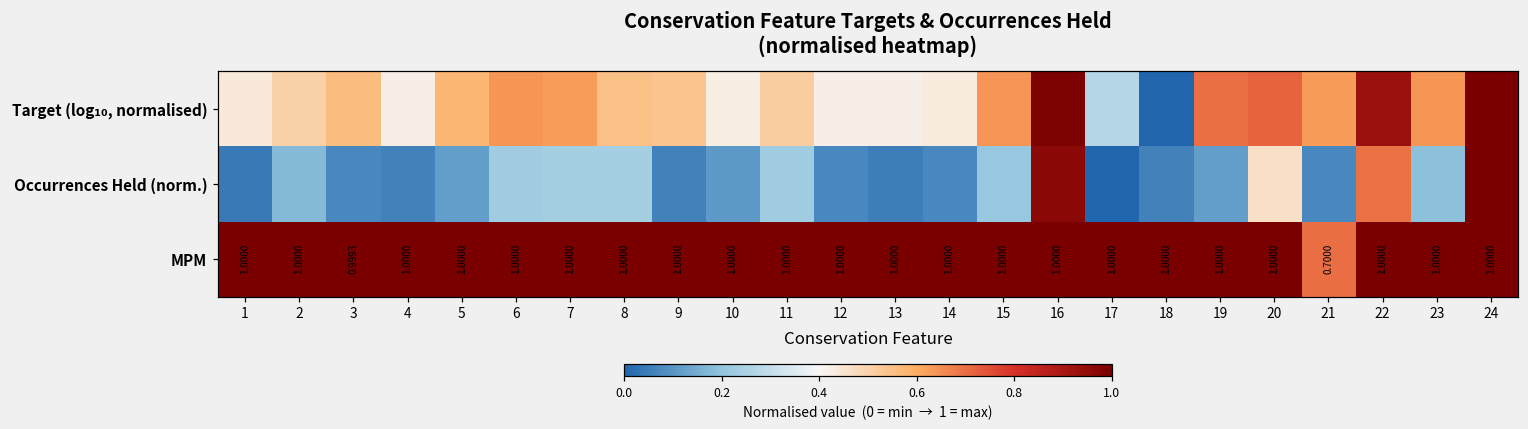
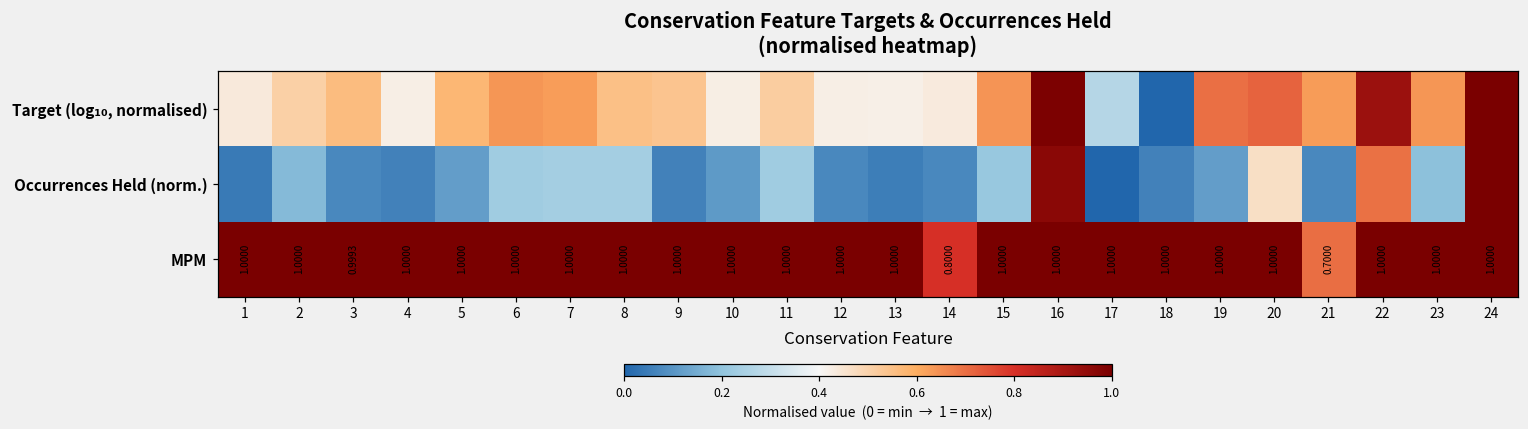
  {
    "MPM": {
      "1": 1.0000,
      "2": 1.0000,
      "3": 0.9993,
      "4": 1.0000,
      "5": 1.0000,
      "6": 1.0000,
      "7": 1.0000,
      "8": 1.0000,
      "9": 1.0000,
      "10": 1.0000,
      "11": 1.0000,
      "12": 1.0000,
      "13": 1.0000,
-     "14": 1.0000,
+     "14": 0.8000,
      "15": 1.0000,
      "16": 1.0000,
      "17": 1.0000,
      "18": 1.0000,
      "19": 1.0000,
      "20": 1.0000,
      "21": 0.7000,
      "22": 1.0000,
      "23": 1.0000,
      "24": 1.0000
    }
  }
